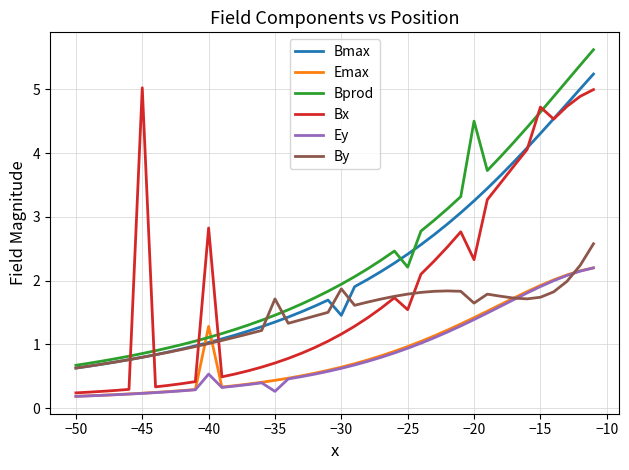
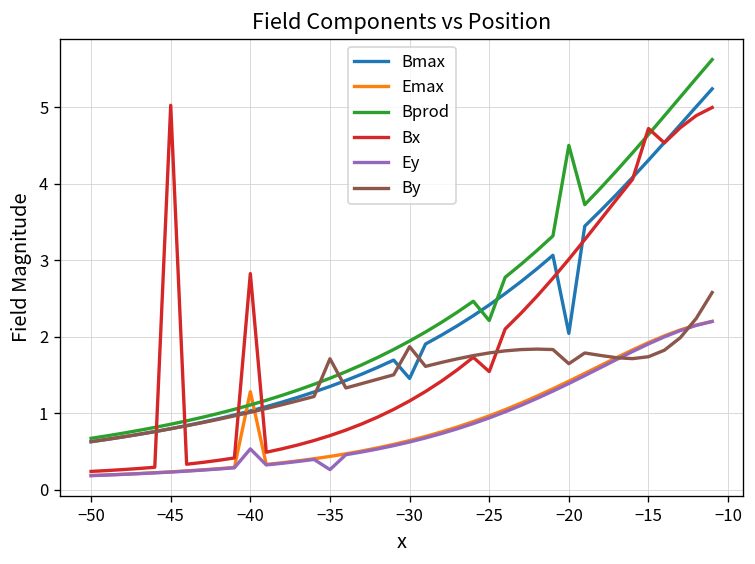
  {
    "Bmax": {
      "−35": 1.4,
      "−30": 1.5,
      "−25": 2.4,
-     "−20": 3.3,
+     "−20": 2.0,
      "−15": 4.3
    },
    "Emax": {
      "−40": 1.3,
      "−35": 0.4
    },
    "Bprod": {
      "−50": 0.7,
      "−45": 0.9,
      "−40": 1.1,
      "−35": 1.5,
      "−30": 1.9,
      "−25": 2.2,
      "−20": 4.5,
      "−15": 4.6
    },
    "Bx": {
      "−50": 0.2,
      "−45": 5.0,
      "−40": 2.8,
      "−35": 0.7,
      "−30": 1.2,
      "−25": 1.5,
-     "−20": 2.3,
+     "−20": 3.0,
      "−15": 4.7
    },
    "Ey": {
      "−40": 0.5,
      "−35": 0.3
    },
    "By": {
      "−35": 1.7,
      "−30": 1.9,
      "−25": 1.8,
      "−20": 1.6,
      "−15": 1.7
    }
  }
